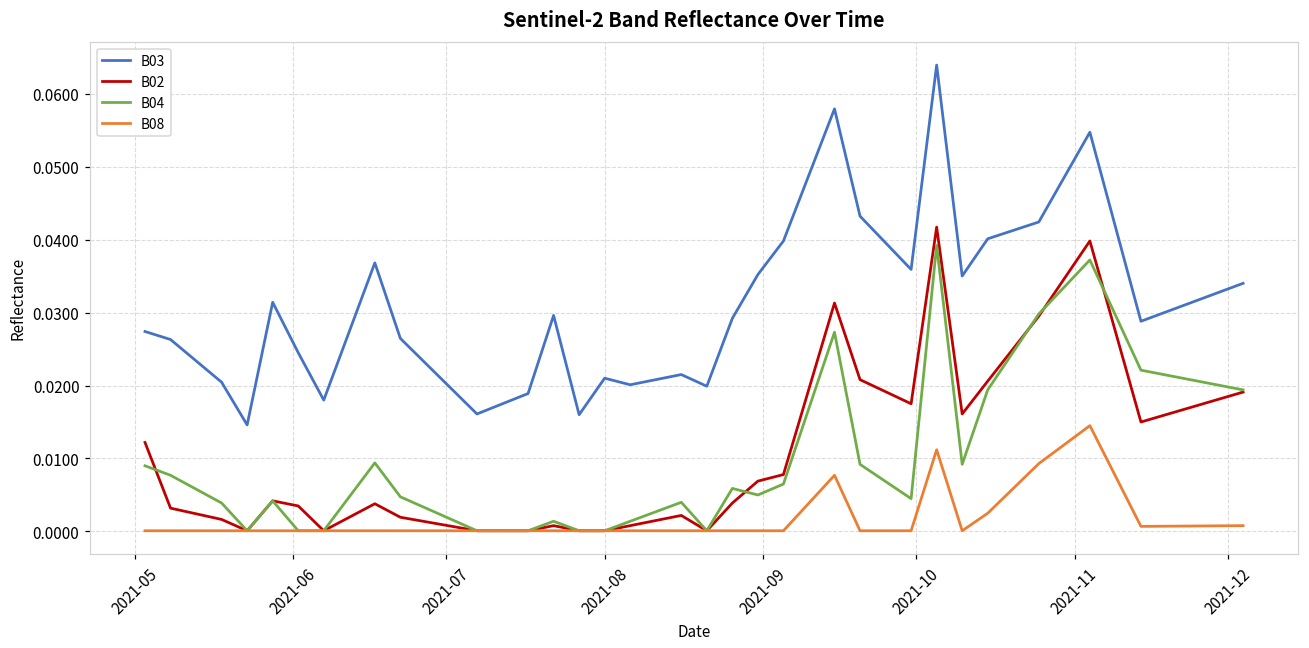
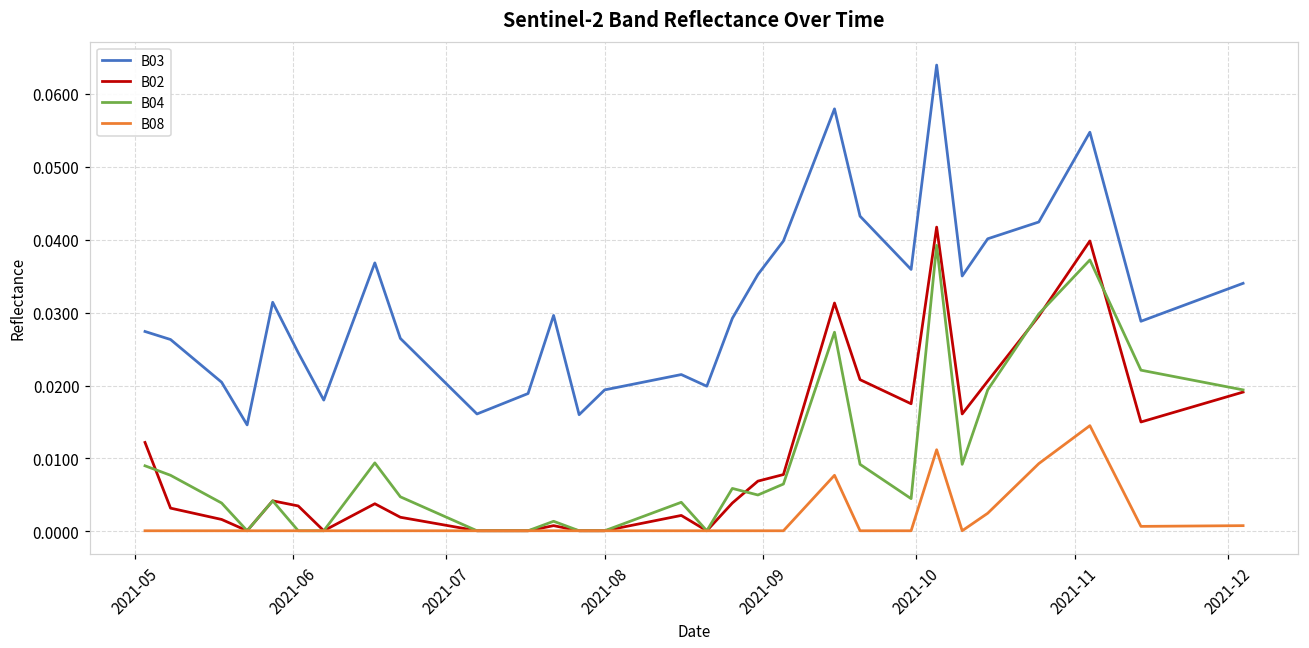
  {
    "B03": {
-     "2021-08": 0.021
+     "2021-08": 0.019
    }
  }
